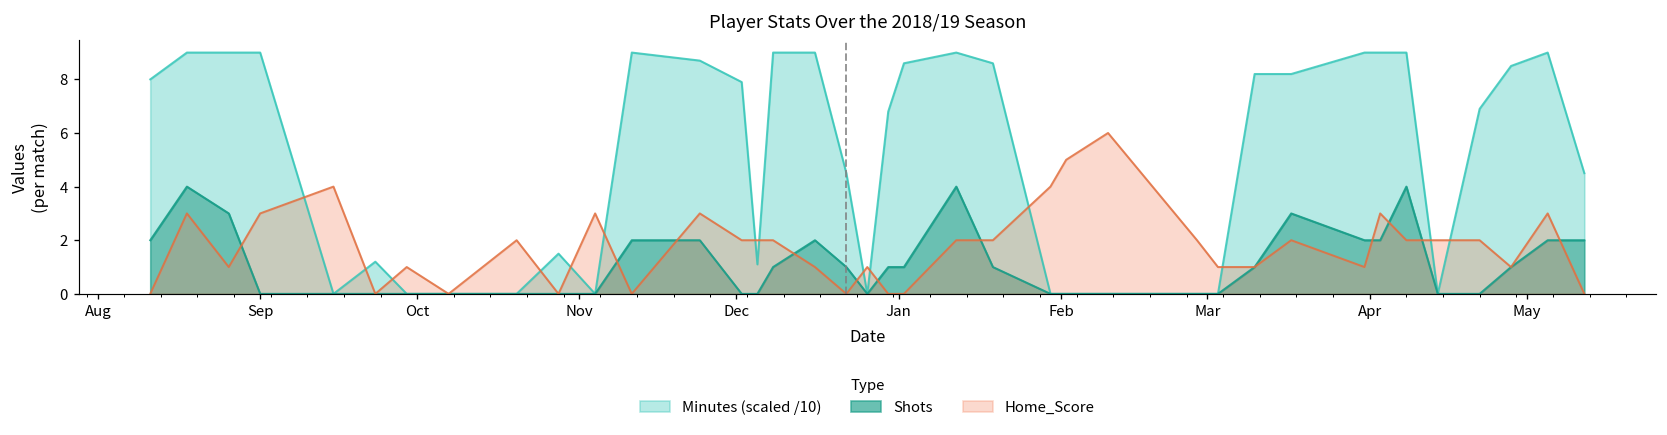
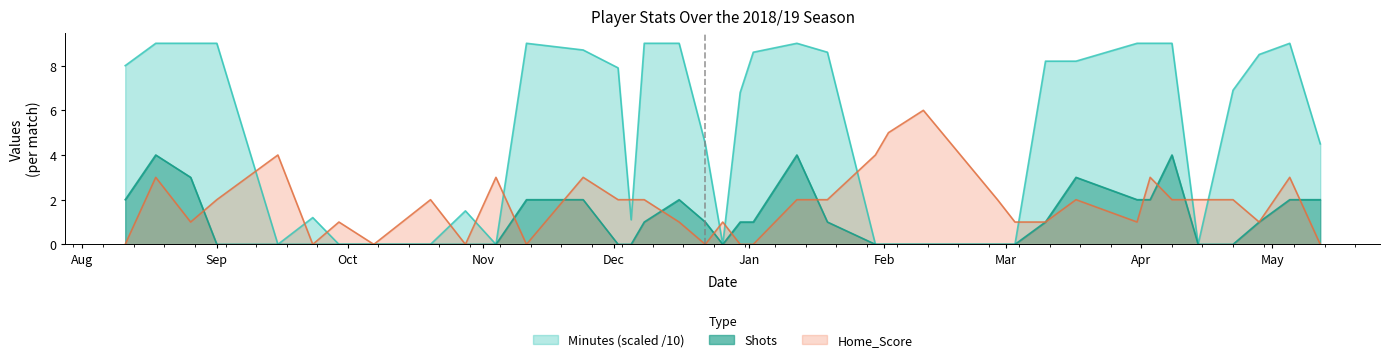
  {
    "Minutes (scaled /10)": {
      "Sep": 9
    },
    "Shots": {
      "Sep": 0
    },
    "Home_Score": {
-     "Sep": 3
+     "Sep": 2
    }
  }
